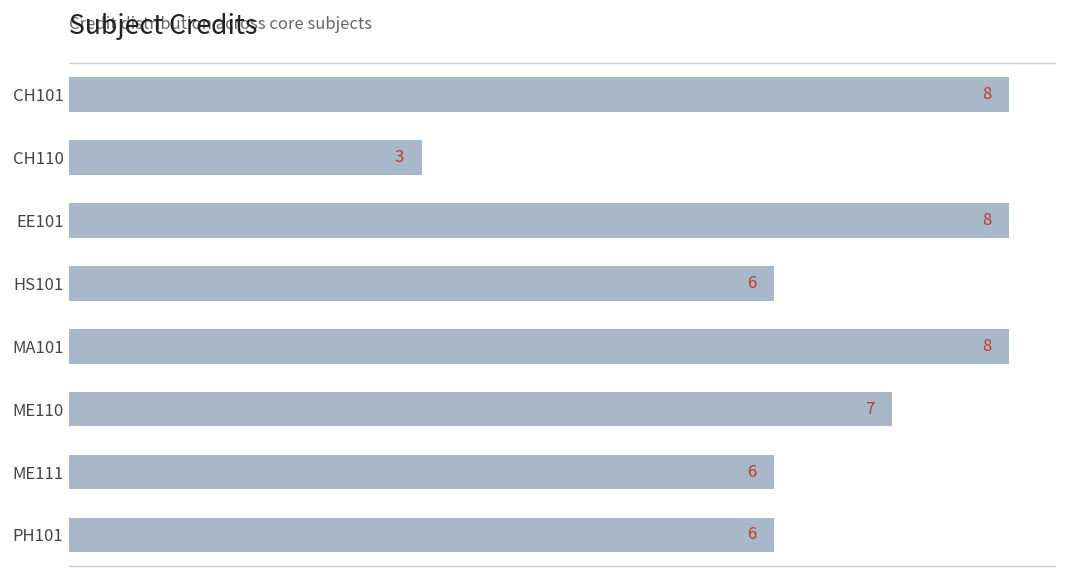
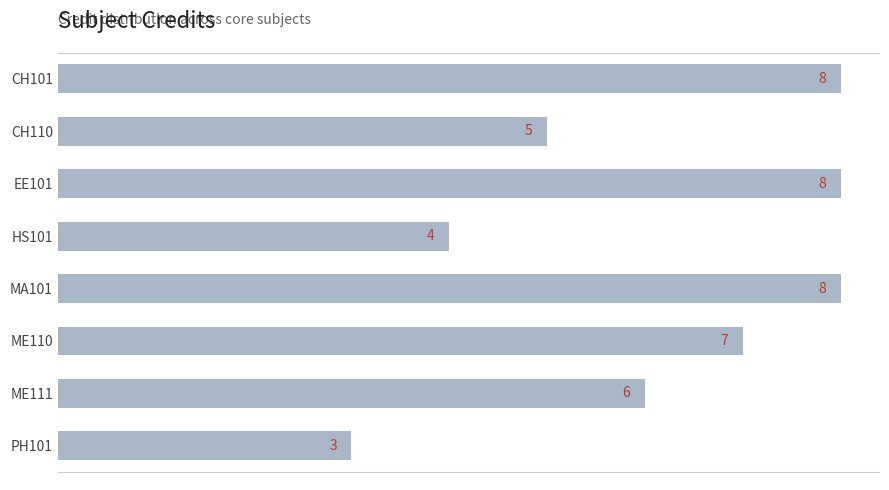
  {
    "CH101": 8,
-   "CH110": 3,
+   "CH110": 5,
    "EE101": 8,
-   "HS101": 6,
+   "HS101": 4,
    "MA101": 8,
    "ME110": 7,
    "ME111": 6,
-   "PH101": 6
+   "PH101": 3
  }
